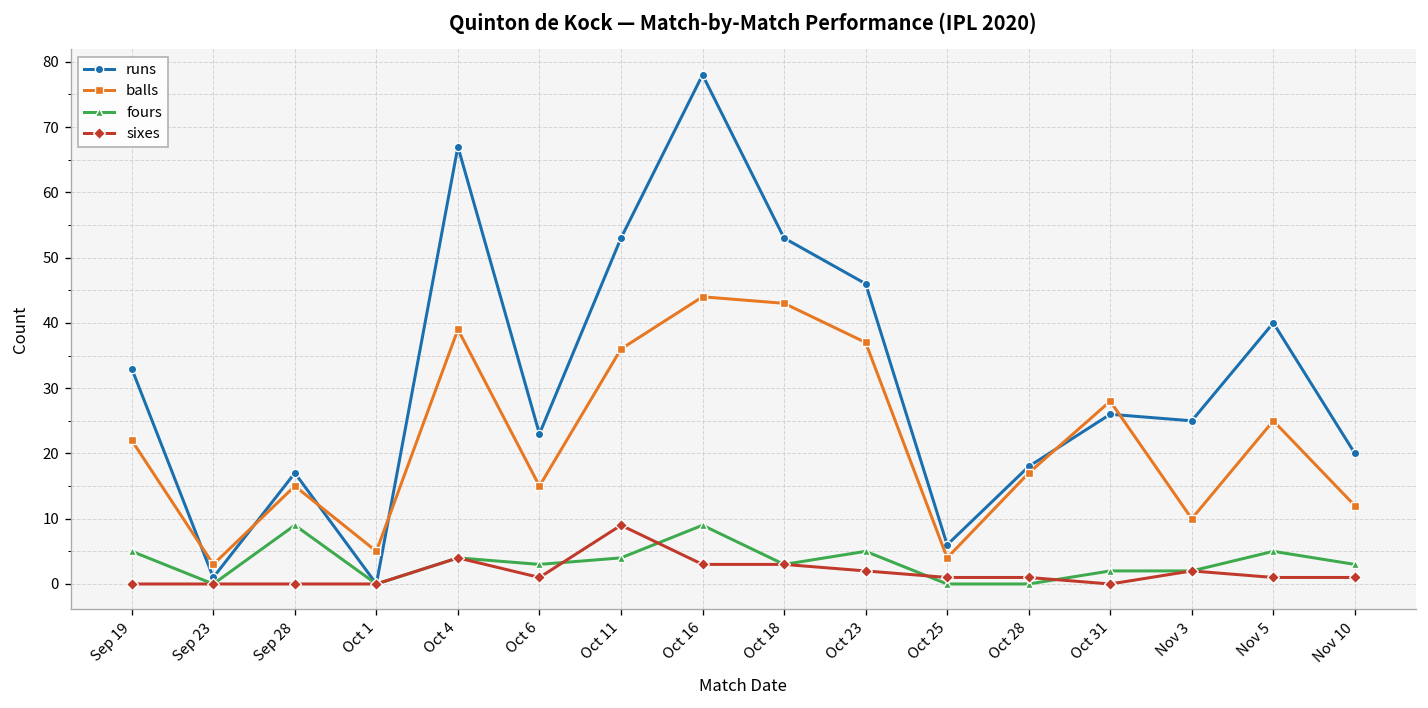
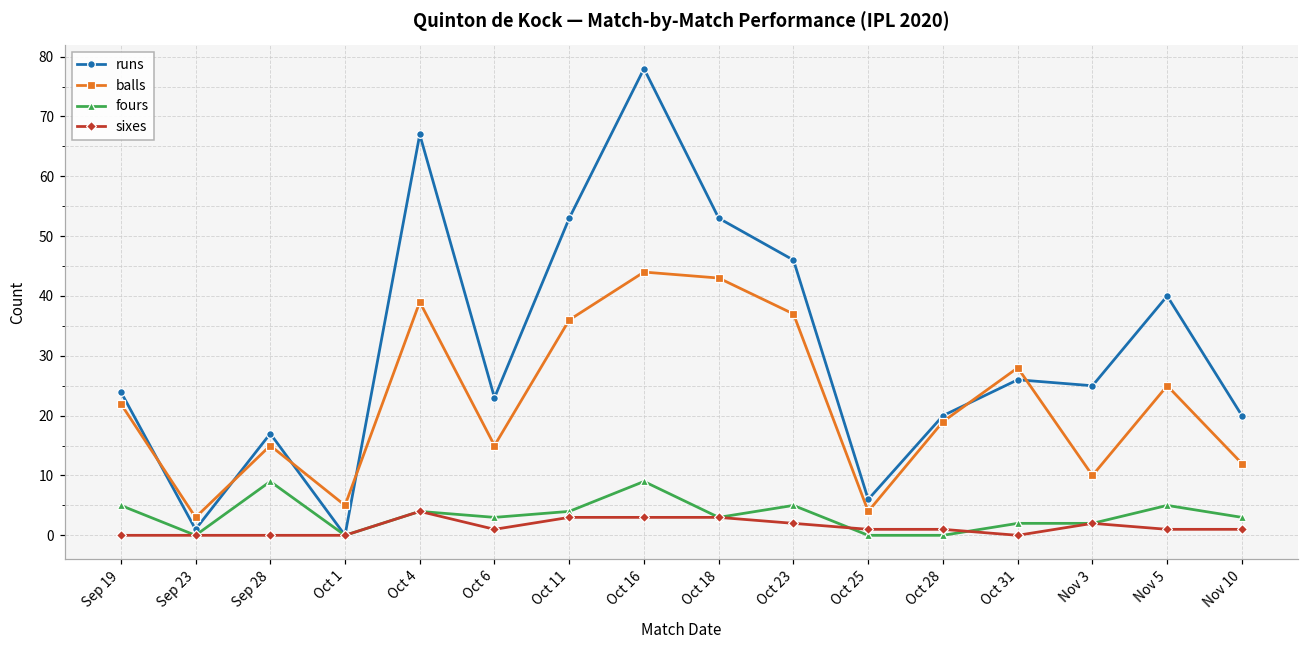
  {
    "runs": {
-     "Sep 19": 33,
+     "Sep 19": 24,
      "Sep 23": 1,
      "Sep 28": 17,
      "Oct 4": 67,
      "Oct 6": 23,
      "Oct 11": 53,
      "Oct 16": 78,
      "Oct 18": 53,
      "Oct 23": 46,
      "Oct 25": 6,
-     "Oct 28": 18,
+     "Oct 28": 20,
      "Oct 31": 26,
      "Nov 3": 25,
      "Nov 5": 40,
      "Nov 10": 20
    },
    "balls": {
      "Sep 19": 22,
      "Sep 23": 3,
      "Sep 28": 15,
      "Oct 1": 5,
      "Oct 4": 39,
      "Oct 6": 15,
      "Oct 11": 36,
      "Oct 16": 44,
      "Oct 18": 43,
      "Oct 23": 37,
      "Oct 25": 4,
-     "Oct 28": 17,
+     "Oct 28": 19,
      "Oct 31": 28,
      "Nov 3": 10,
      "Nov 5": 25,
      "Nov 10": 12
    },
    "fours": {
      "Sep 19": 5,
      "Sep 28": 9,
      "Oct 6": 3,
      "Oct 11": 4,
      "Oct 16": 9,
      "Oct 23": 5,
      "Oct 25": 0,
      "Oct 28": 0,
      "Oct 31": 2,
      "Nov 5": 5,
      "Nov 10": 3
    },
    "sixes": {
      "Sep 19": 0,
      "Sep 28": 0,
      "Oct 6": 1,
-     "Oct 11": 9,
+     "Oct 11": 3,
      "Oct 16": 3,
      "Oct 23": 2,
      "Oct 25": 1,
      "Oct 28": 1,
      "Oct 31": 0,
      "Nov 5": 1,
      "Nov 10": 1
    }
  }
